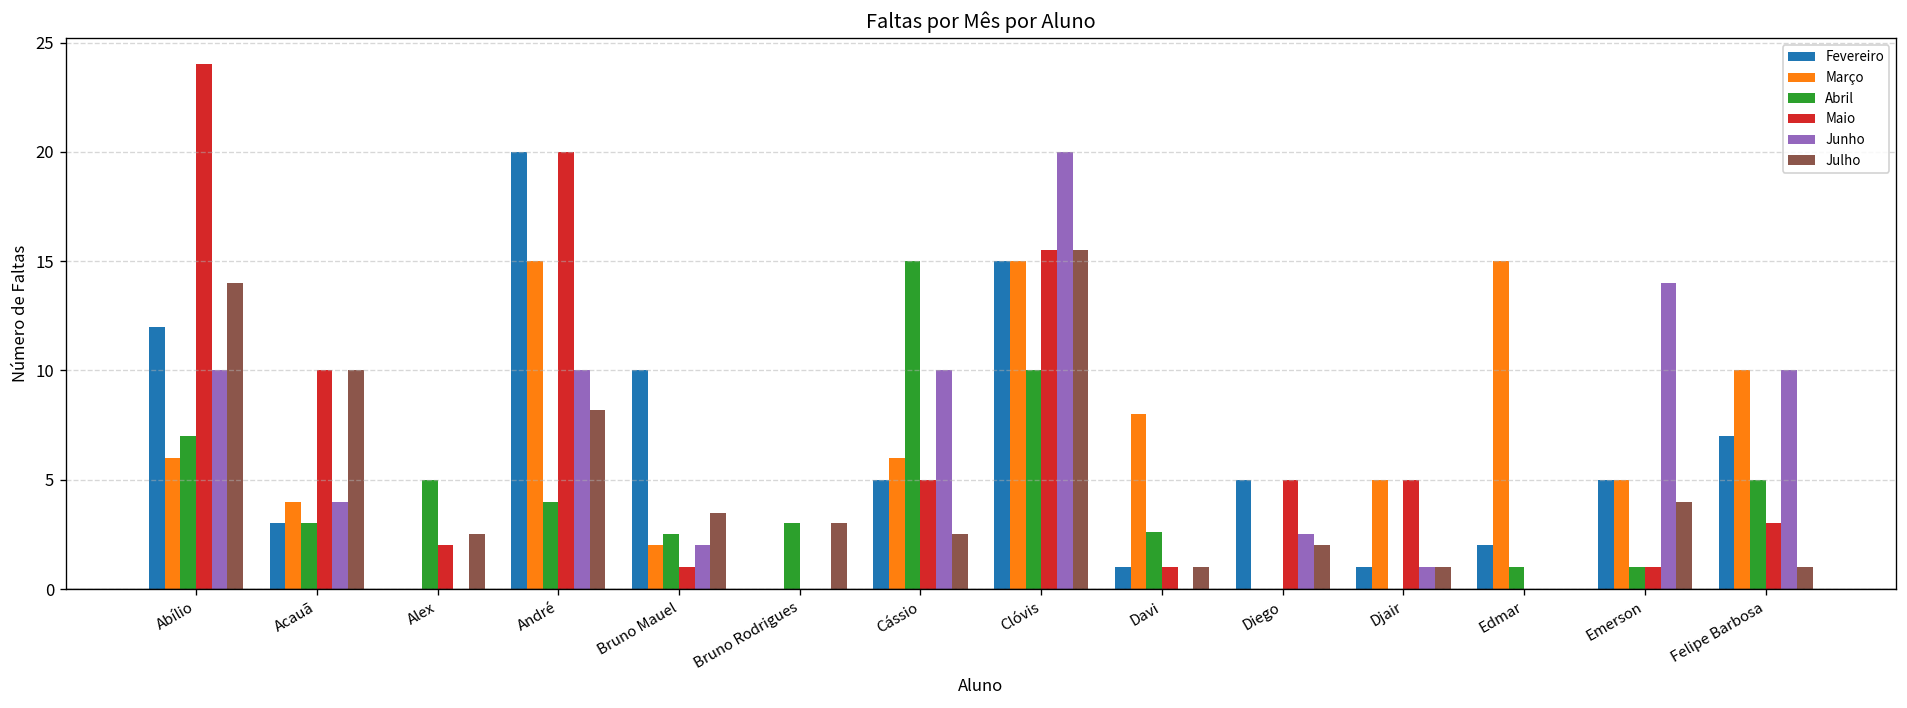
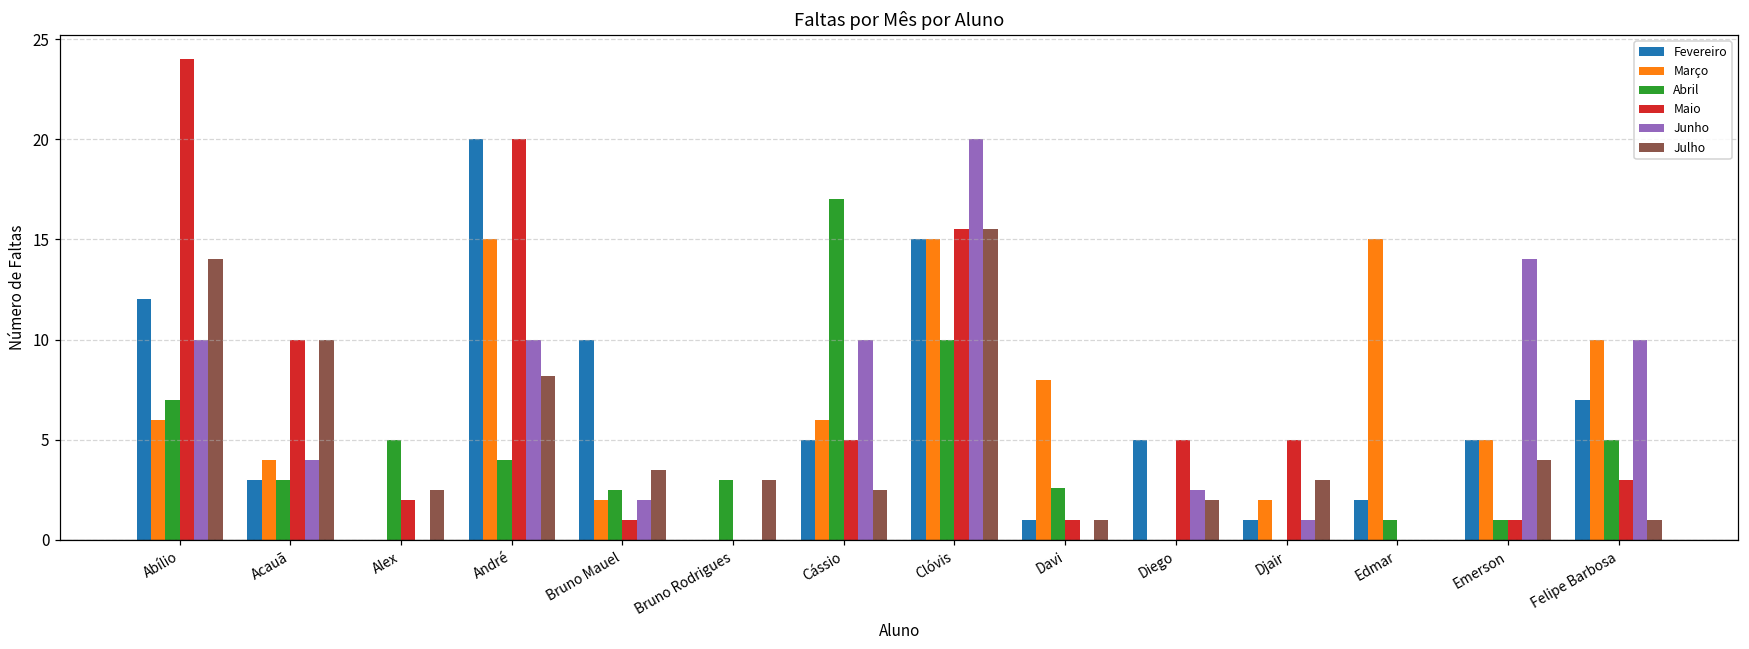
  {
    "Fevereiro": {
      "Abílio": 12,
      "Acauã": 3,
      "Alex": 0,
      "André": 20,
      "Bruno Mauel": 10,
      "Bruno Rodrigues": 0,
      "Cássio": 5,
      "Clóvis": 15,
      "Davi": 1,
      "Diego": 5,
      "Djair": 1,
      "Edmar": 2,
      "Emerson": 5,
      "Felipe Barbosa": 7
    },
    "Março": {
      "Abílio": 6,
      "Acauã": 4,
      "Alex": 0,
      "André": 15,
      "Bruno Mauel": 2,
      "Bruno Rodrigues": 0,
      "Cássio": 6,
      "Clóvis": 15,
      "Davi": 8,
      "Diego": 0,
-     "Djair": 5,
+     "Djair": 2,
      "Edmar": 15,
      "Emerson": 5,
      "Felipe Barbosa": 10
    },
    "Abril": {
      "Abílio": 7,
      "Acauã": 3,
      "Alex": 5,
      "André": 4,
      "Bruno Mauel": 2.5,
      "Bruno Rodrigues": 3,
-     "Cássio": 15,
+     "Cássio": 17,
      "Clóvis": 10,
      "Davi": 2.6,
      "Diego": 0,
      "Djair": 0,
      "Edmar": 1,
      "Emerson": 1,
      "Felipe Barbosa": 5
    },
    "Maio": {
      "Abílio": 24,
      "Acauã": 10,
      "Alex": 2,
      "André": 20,
      "Bruno Mauel": 1,
      "Bruno Rodrigues": 0,
      "Cássio": 5,
      "Clóvis": 15.5,
      "Davi": 1,
      "Diego": 5,
      "Djair": 5,
      "Edmar": 0,
      "Emerson": 1,
      "Felipe Barbosa": 3
    },
    "Junho": {
      "Abílio": 10,
      "Acauã": 4,
      "Alex": 0,
      "André": 10,
      "Bruno Mauel": 2,
      "Bruno Rodrigues": 0,
      "Cássio": 10,
      "Clóvis": 20,
      "Davi": 0,
      "Diego": 2.5,
      "Djair": 1,
      "Edmar": 0,
      "Emerson": 14,
      "Felipe Barbosa": 10
    },
    "Julho": {
      "Abílio": 14,
      "Acauã": 10,
      "Alex": 2.5,
      "André": 8.2,
      "Bruno Mauel": 3.5,
      "Bruno Rodrigues": 3,
      "Cássio": 2.5,
      "Clóvis": 15.5,
      "Davi": 1,
      "Diego": 2,
-     "Djair": 1,
+     "Djair": 3,
      "Edmar": 0,
      "Emerson": 4,
      "Felipe Barbosa": 1
    }
  }
